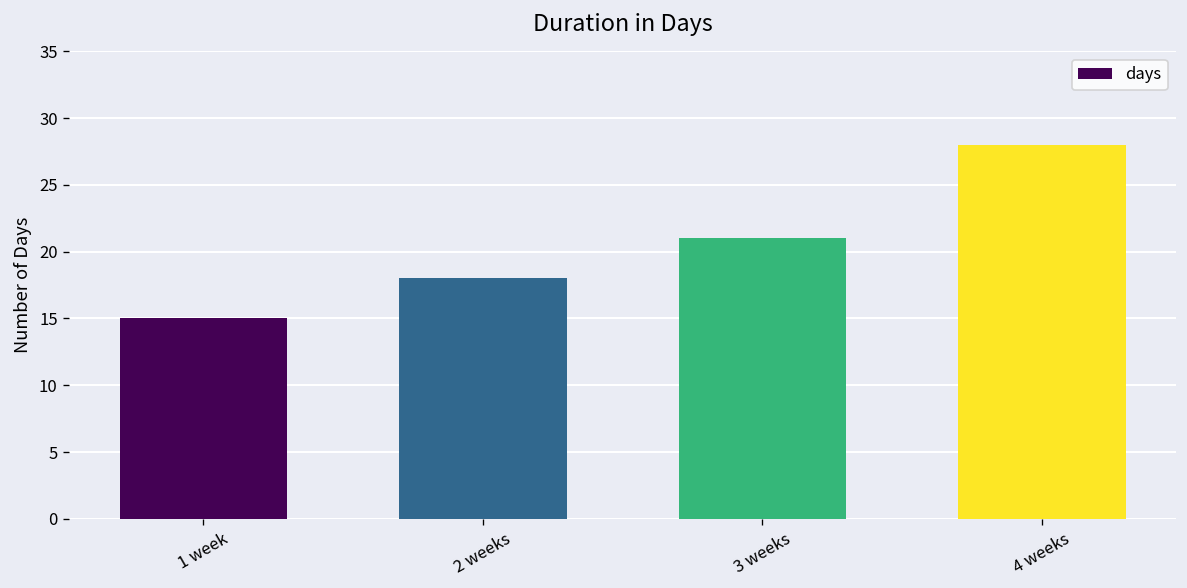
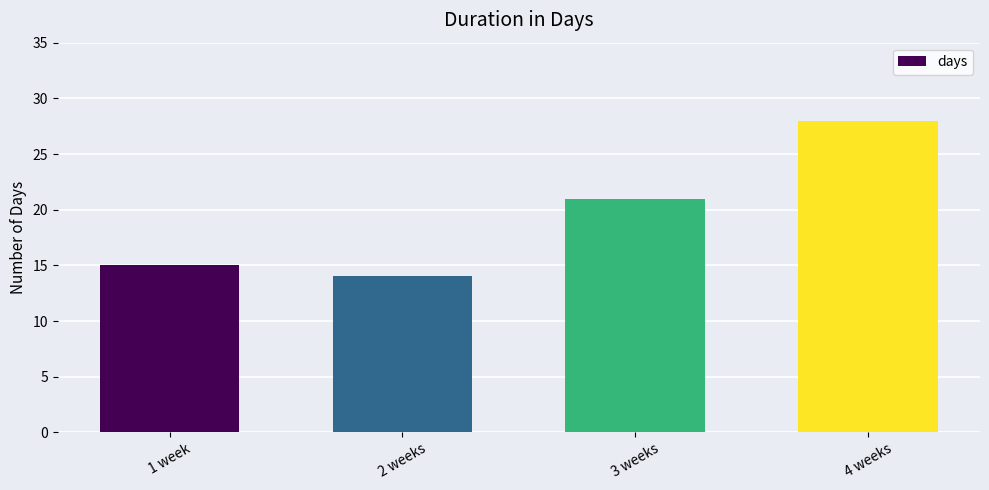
  {
    "1 week": 15,
-   "2 weeks": 18,
+   "2 weeks": 14,
    "3 weeks": 21,
    "4 weeks": 28
  }
